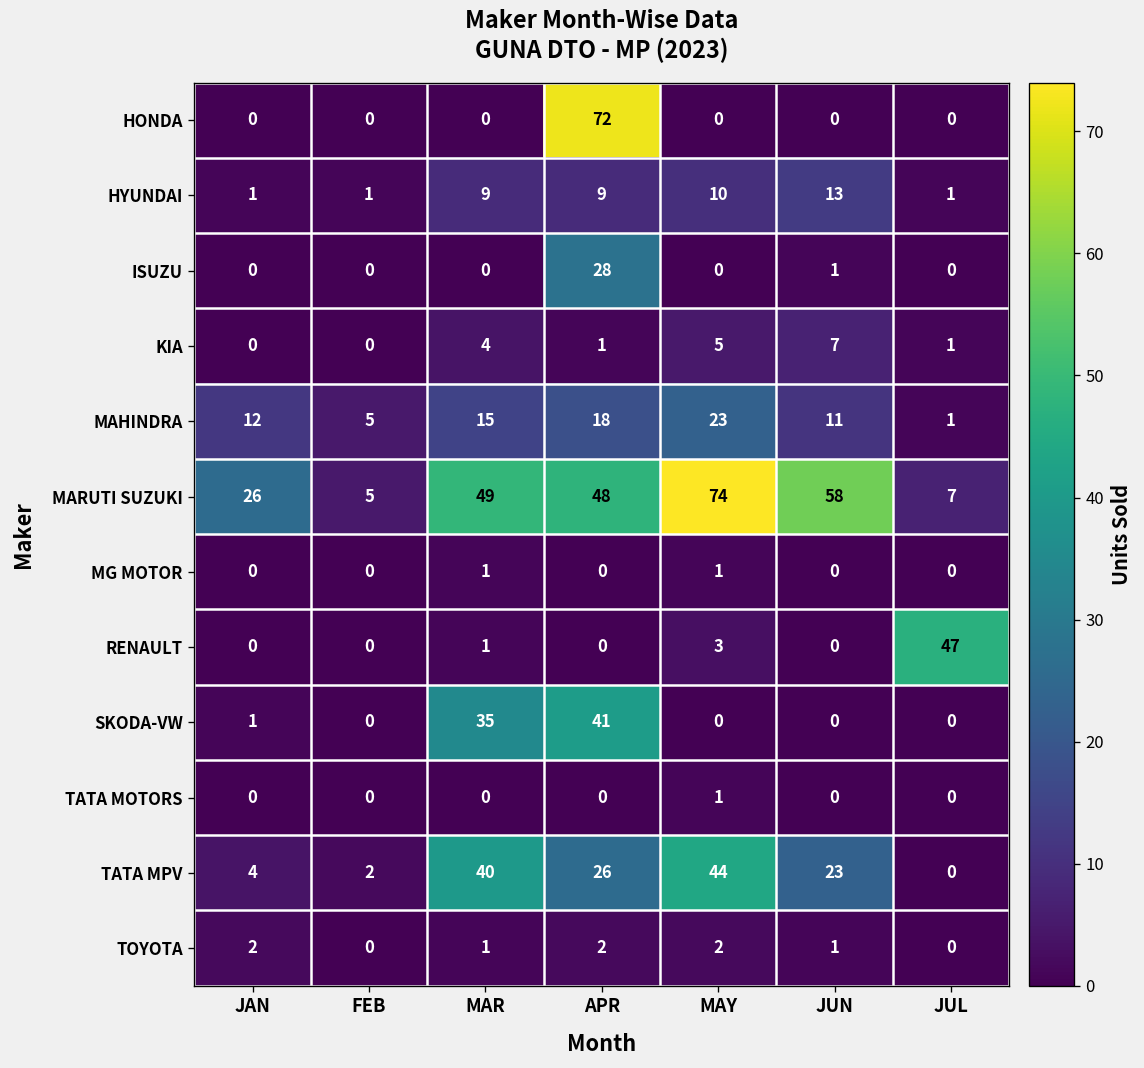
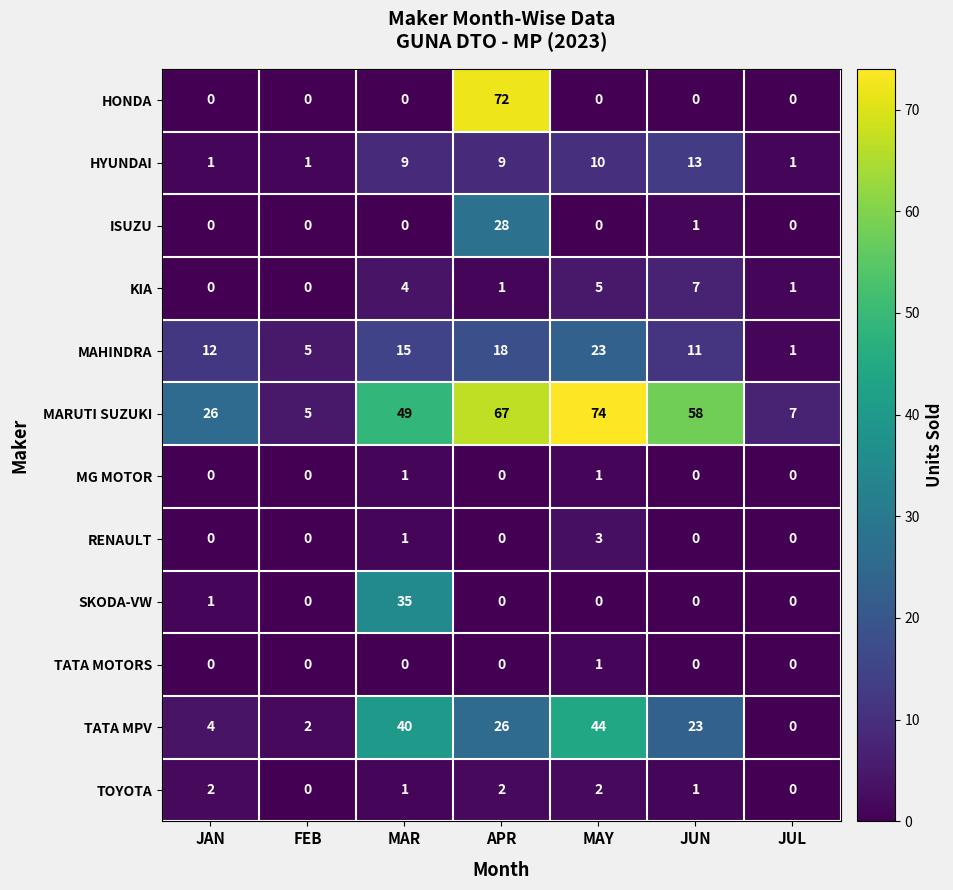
  {
    "HONDA": {
      "JAN": 0,
      "FEB": 0,
      "MAR": 0,
      "APR": 72,
      "MAY": 0,
      "JUN": 0,
      "JUL": 0
    },
    "HYUNDAI": {
      "JAN": 1,
      "FEB": 1,
      "MAR": 9,
      "APR": 9,
      "MAY": 10,
      "JUN": 13,
      "JUL": 1
    },
    "ISUZU": {
      "JAN": 0,
      "FEB": 0,
      "MAR": 0,
      "APR": 28,
      "MAY": 0,
      "JUN": 1,
      "JUL": 0
    },
    "KIA": {
      "JAN": 0,
      "FEB": 0,
      "MAR": 4,
      "APR": 1,
      "MAY": 5,
      "JUN": 7,
      "JUL": 1
    },
    "MAHINDRA": {
      "JAN": 12,
      "FEB": 5,
      "MAR": 15,
      "APR": 18,
      "MAY": 23,
      "JUN": 11,
      "JUL": 1
    },
    "MARUTI SUZUKI": {
      "JAN": 26,
      "FEB": 5,
      "MAR": 49,
-     "APR": 48,
+     "APR": 67,
      "MAY": 74,
      "JUN": 58,
      "JUL": 7
    },
    "MG MOTOR": {
      "JAN": 0,
      "FEB": 0,
      "MAR": 1,
      "APR": 0,
      "MAY": 1,
      "JUN": 0,
      "JUL": 0
    },
    "RENAULT": {
      "JAN": 0,
      "FEB": 0,
      "MAR": 1,
      "APR": 0,
      "MAY": 3,
      "JUN": 0,
-     "JUL": 47
+     "JUL": 0
    },
    "SKODA-VW": {
      "JAN": 1,
      "FEB": 0,
      "MAR": 35,
-     "APR": 41,
+     "APR": 0,
      "MAY": 0,
      "JUN": 0,
      "JUL": 0
    },
    "TATA MOTORS": {
      "JAN": 0,
      "FEB": 0,
      "MAR": 0,
      "APR": 0,
      "MAY": 1,
      "JUN": 0,
      "JUL": 0
    },
    "TATA MPV": {
      "JAN": 4,
      "FEB": 2,
      "MAR": 40,
      "APR": 26,
      "MAY": 44,
      "JUN": 23,
      "JUL": 0
    },
    "TOYOTA": {
      "JAN": 2,
      "FEB": 0,
      "MAR": 1,
      "APR": 2,
      "MAY": 2,
      "JUN": 1,
      "JUL": 0
    }
  }
